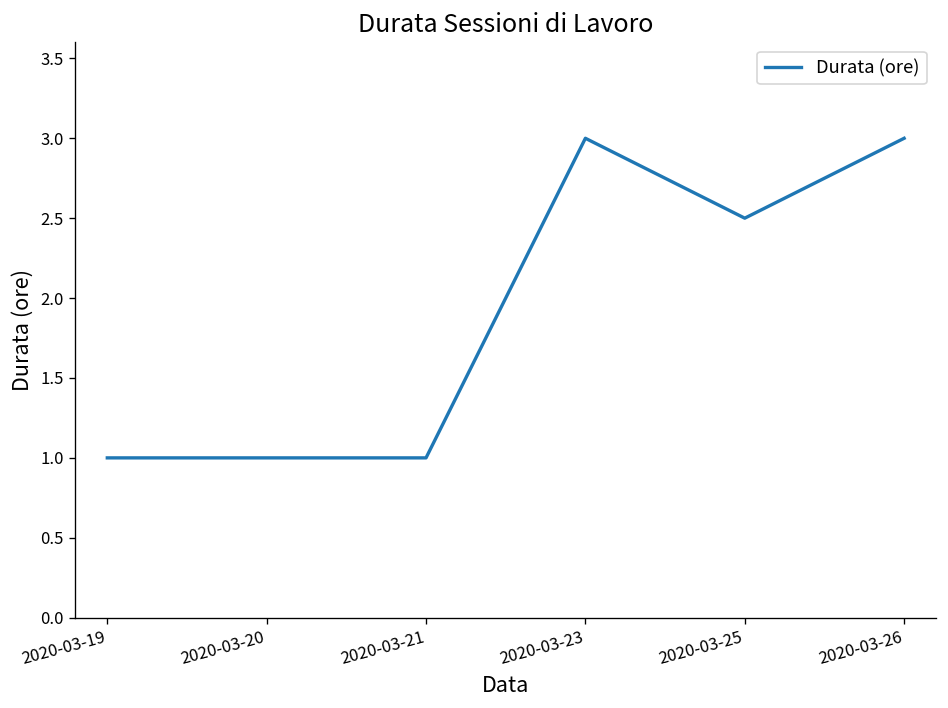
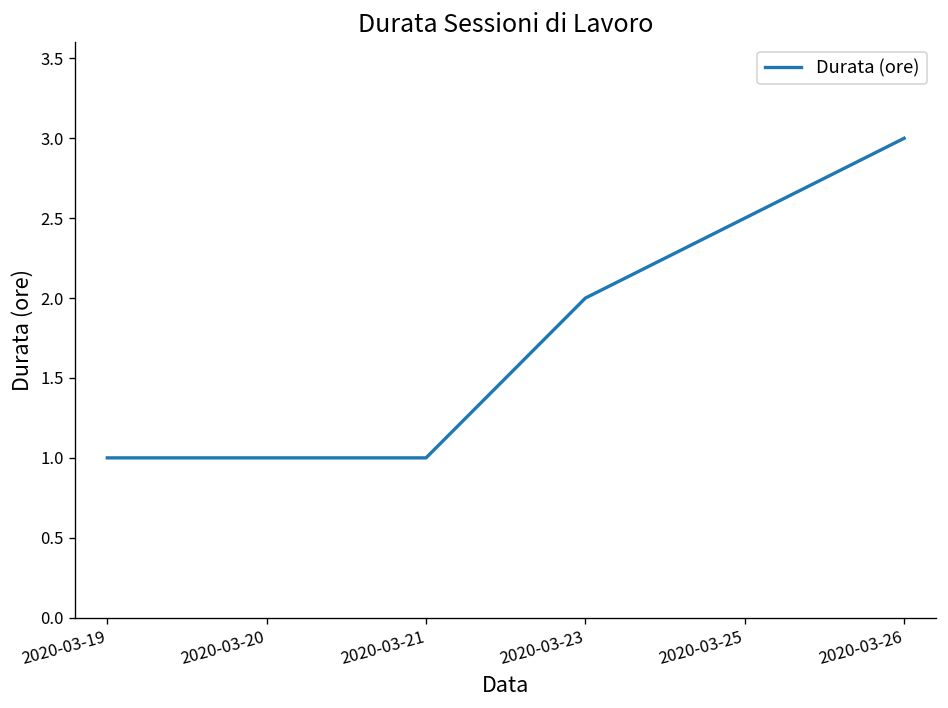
  {
    "2020-03-19": 1,
    "2020-03-20": 1,
    "2020-03-21": 1,
-   "2020-03-23": 3,
+   "2020-03-23": 2,
    "2020-03-25": 2.50,
    "2020-03-26": 3
  }
